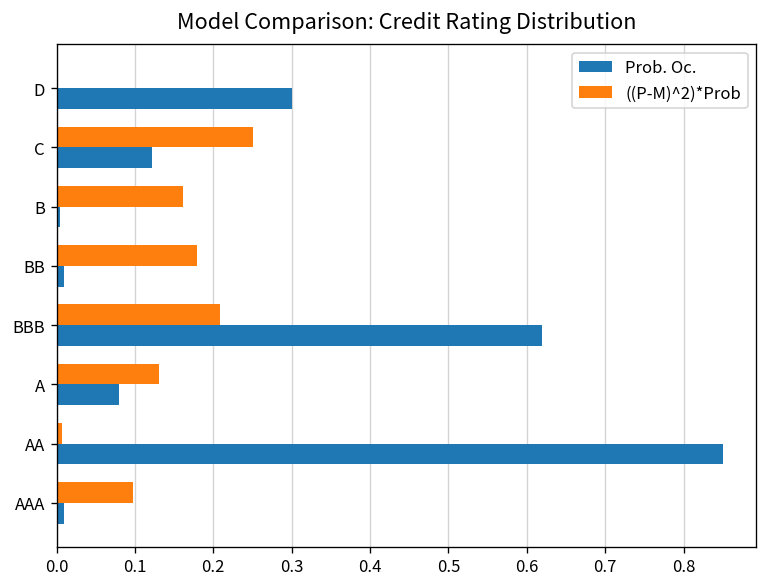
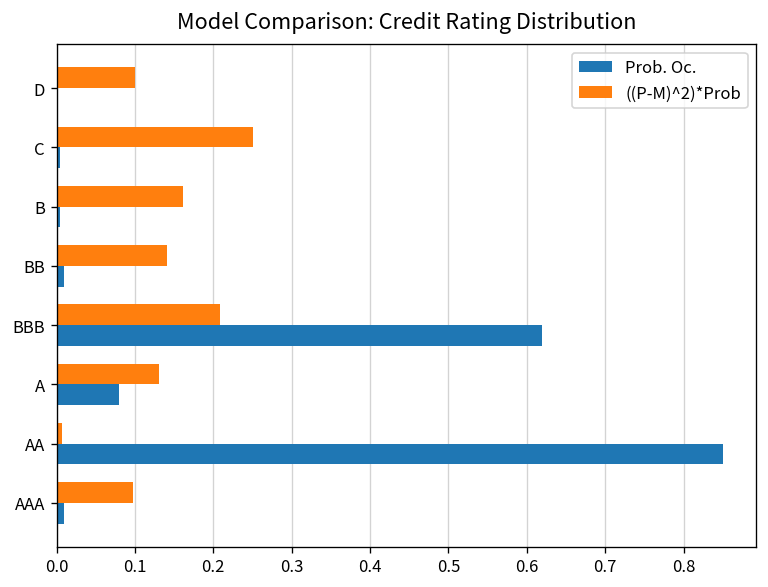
  {
    "Prob. Oc.": {
-     "D": 0.3,
-     "C": 0.12,
+     "D": 0.0,
+     "C": 0.01,
      "B": 0.01,
      "BB": 0.01,
      "BBB": 0.62,
      "A": 0.08,
      "AA": 0.85,
      "AAA": 0.01
    },
    "((P-M)^2)*Prob": {
-     "D": 0.0,
+     "D": 0.1,
      "C": 0.25,
      "B": 0.16,
-     "BB": 0.18,
+     "BB": 0.14,
      "BBB": 0.21,
      "A": 0.13,
      "AA": 0.01,
      "AAA": 0.10
    }
  }
